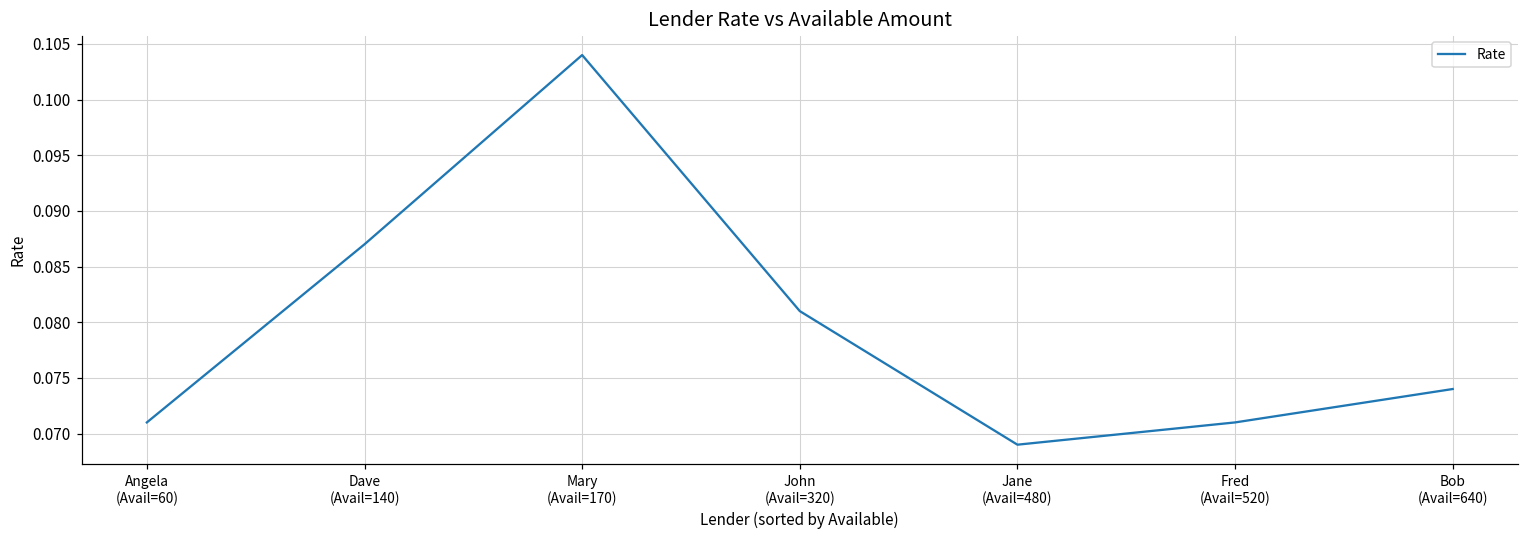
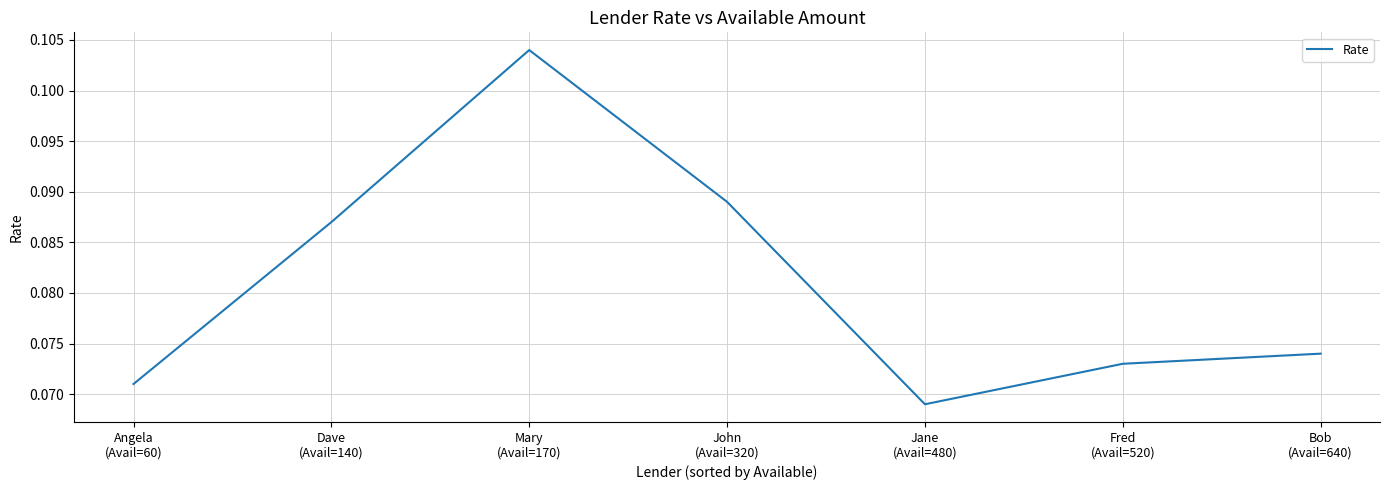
  {
    "Angela (Avail=60)": 0.071,
    "Dave (Avail=140)": 0.087,
    "Mary (Avail=170)": 0.104,
-   "John (Avail=320)": 0.081,
+   "John (Avail=320)": 0.089,
    "Jane (Avail=480)": 0.069,
-   "Fred (Avail=520)": 0.071,
+   "Fred (Avail=520)": 0.073,
    "Bob (Avail=640)": 0.074
  }
